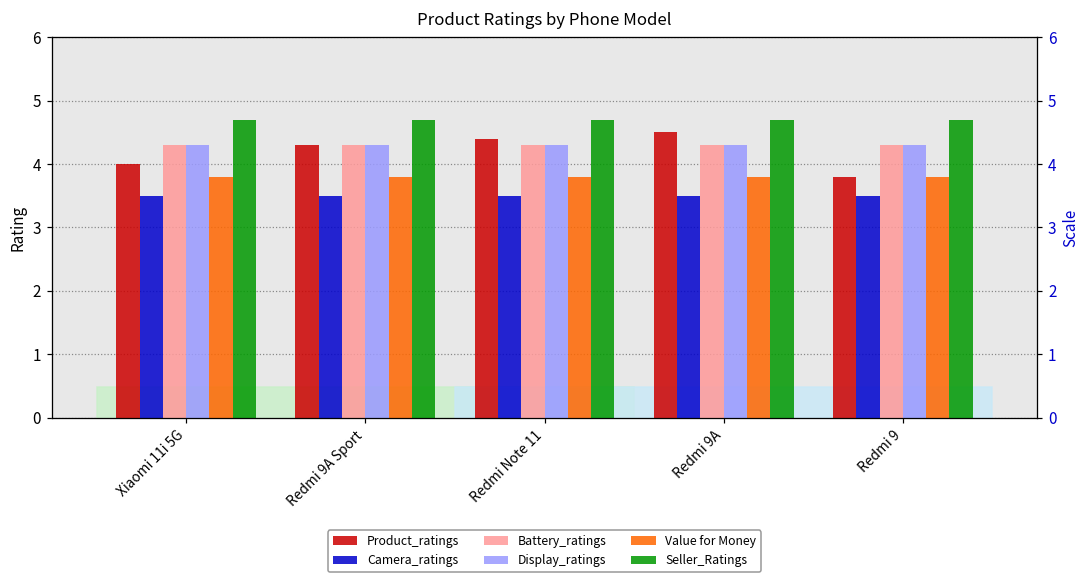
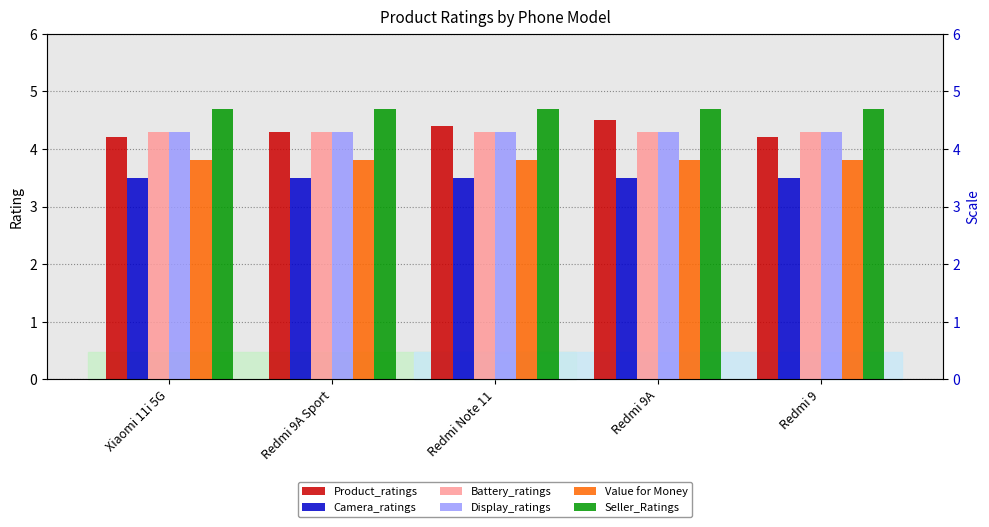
  {
    "Product_ratings": {
-     "Xiaomi 11i 5G": 4.0,
+     "Xiaomi 11i 5G": 4.2,
      "Redmi 9A Sport": 4.3,
      "Redmi Note 11": 4.4,
      "Redmi 9A": 4.5,
-     "Redmi 9": 3.8
+     "Redmi 9": 4.2
    },
    "Camera_ratings": {
      "Xiaomi 11i 5G": 3.5,
      "Redmi 9A Sport": 3.5,
      "Redmi Note 11": 3.5,
      "Redmi 9A": 3.5,
      "Redmi 9": 3.5
    },
    "Battery_ratings": {
      "Xiaomi 11i 5G": 4.3,
      "Redmi 9A Sport": 4.3,
      "Redmi Note 11": 4.3,
      "Redmi 9A": 4.3,
      "Redmi 9": 4.3
    },
    "Display_ratings": {
      "Xiaomi 11i 5G": 4.3,
      "Redmi 9A Sport": 4.3,
      "Redmi Note 11": 4.3,
      "Redmi 9A": 4.3,
      "Redmi 9": 4.3
    },
    "Value for Money": {
      "Xiaomi 11i 5G": 3.8,
      "Redmi 9A Sport": 3.8,
      "Redmi Note 11": 3.8,
      "Redmi 9A": 3.8,
      "Redmi 9": 3.8
    },
    "Seller_Ratings": {
      "Xiaomi 11i 5G": 4.7,
      "Redmi 9A Sport": 4.7,
      "Redmi Note 11": 4.7,
      "Redmi 9A": 4.7,
      "Redmi 9": 4.7
    }
  }
